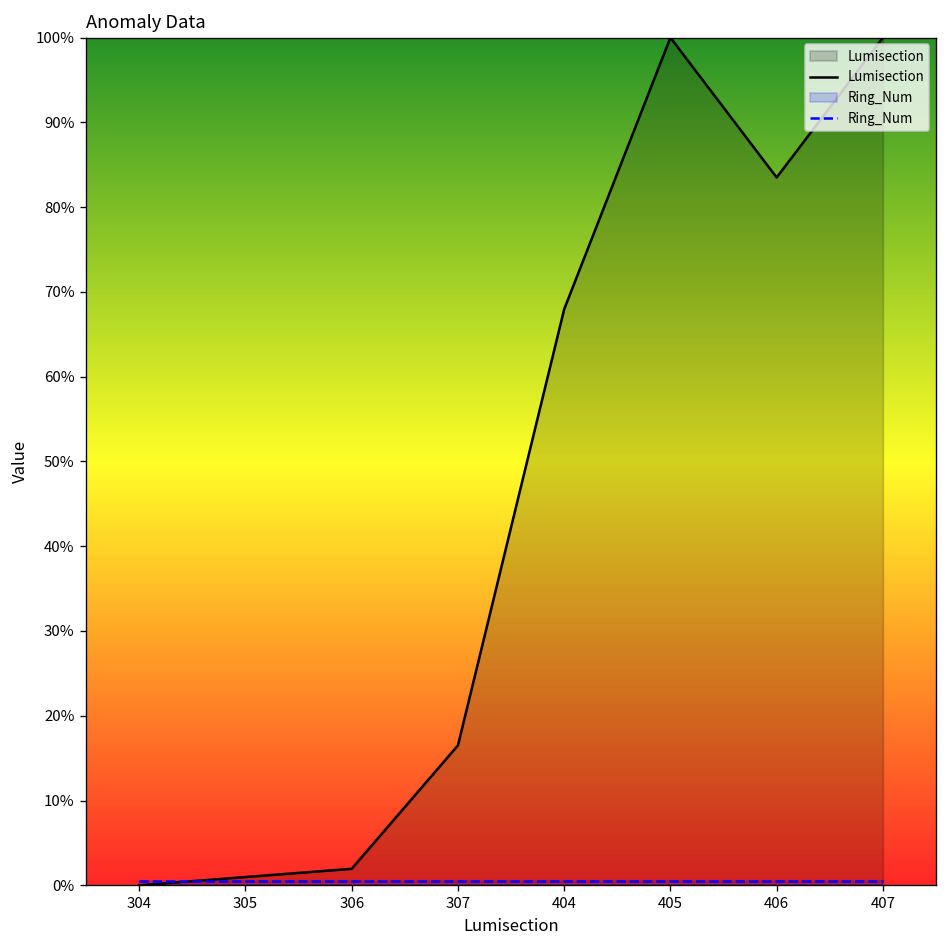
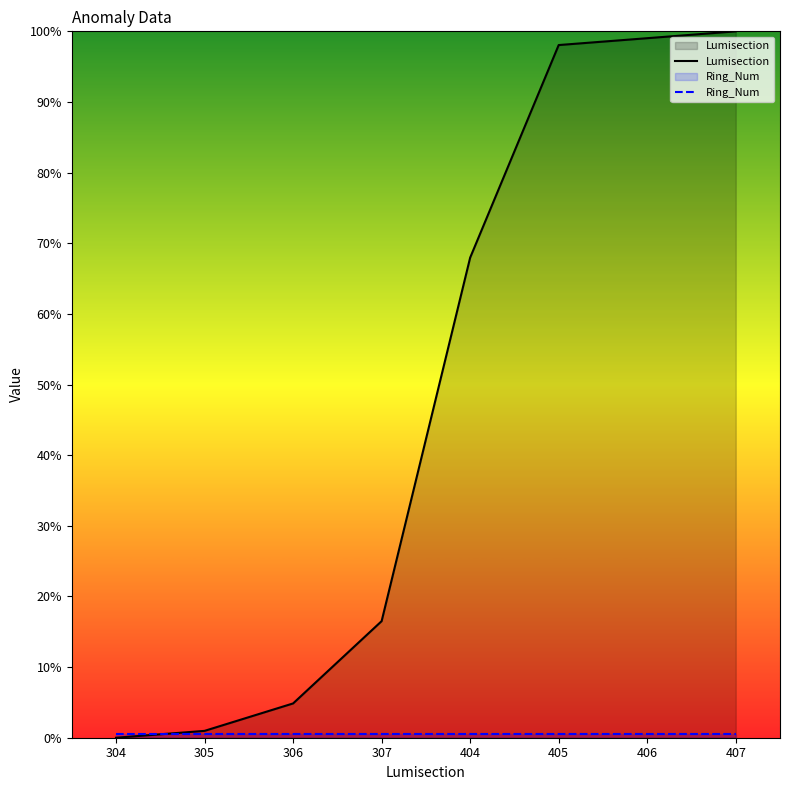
  {
    "Lumisection": {
      "304": "0%",
      "305": "1%",
-     "306": "2%",
+     "306": "5%",
      "307": "17%",
      "404": "68%",
-     "405": "100%",
-     "406": "83%",
+     "405": "98%",
+     "406": "99%",
      "407": "100%"
    },
    "Ring_Num": {
      "304": "0%",
      "305": "0%",
      "306": "0%",
      "307": "0%",
      "404": "0%",
      "405": "0%",
      "406": "0%",
      "407": "0%"
    }
  }
